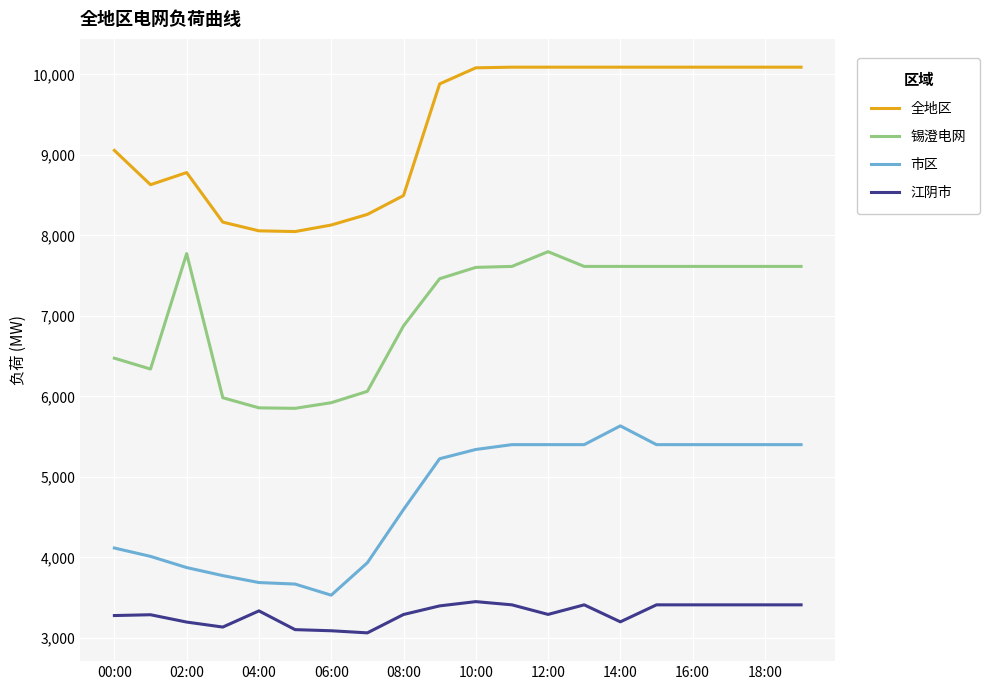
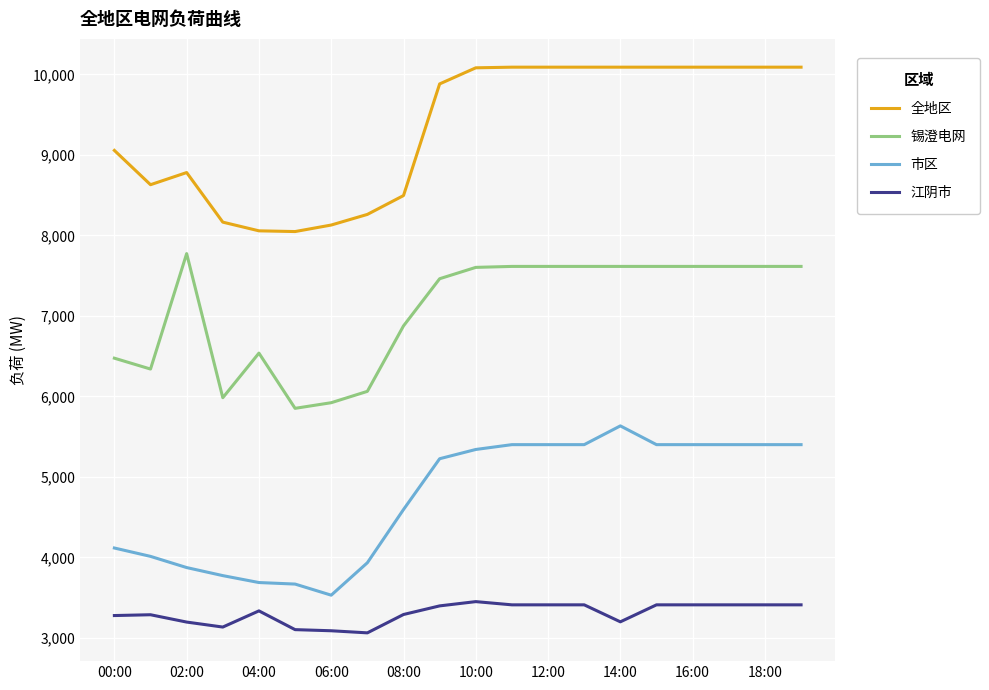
  {
    "全地区": {
      "00:00": "9,100",
      "02:00": "8,800",
      "04:00": "8,100",
      "06:00": "8,100",
      "08:00": "8,500",
      "10:00": "10,100",
      "12:00": "10,100",
      "14:00": "10,100",
      "16:00": "10,100",
      "18:00": "10,100"
    },
    "锡澄电网": {
      "00:00": "6,500",
      "02:00": "7,800",
-     "04:00": "5,900",
+     "04:00": "6,500",
      "06:00": "5,900",
      "08:00": "6,900",
      "10:00": "7,600",
-     "12:00": "7,800",
+     "12:00": "7,600",
      "14:00": "7,600",
      "16:00": "7,600",
      "18:00": "7,600"
    },
    "市区": {
      "00:00": "4,100",
      "02:00": "3,900",
      "04:00": "3,700",
      "06:00": "3,500",
      "08:00": "4,600",
      "10:00": "5,300",
      "12:00": "5,400",
      "14:00": "5,600",
      "16:00": "5,400",
      "18:00": "5,400"
    },
    "江阴市": {
      "00:00": "3,300",
      "02:00": "3,200",
      "04:00": "3,300",
      "06:00": "3,100",
      "08:00": "3,300",
      "10:00": "3,500",
-     "12:00": "3,300",
+     "12:00": "3,400",
      "14:00": "3,200",
      "16:00": "3,400",
      "18:00": "3,400"
    }
  }
